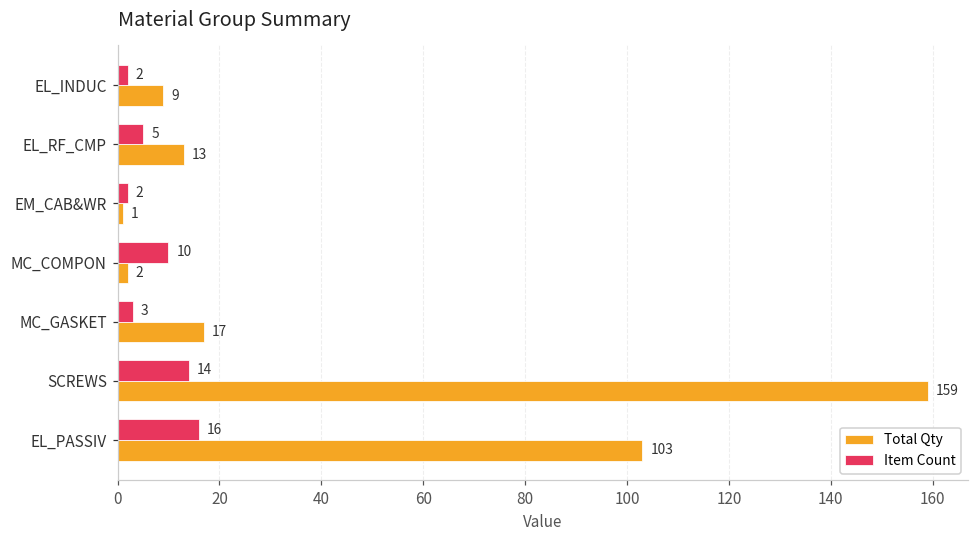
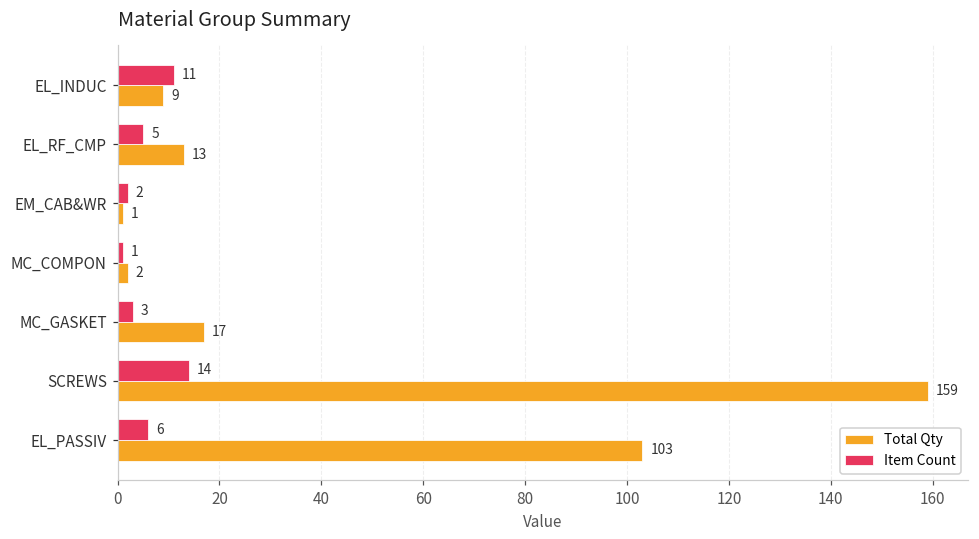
  {
    "Total Qty": {
      "EL_INDUC": 9,
      "EL_RF_CMP": 13,
      "EM_CAB&WR": 1,
      "MC_COMPON": 2,
      "MC_GASKET": 17,
      "SCREWS": 159,
      "EL_PASSIV": 103
    },
    "Item Count": {
-     "EL_INDUC": 2,
+     "EL_INDUC": 11,
      "EL_RF_CMP": 5,
      "EM_CAB&WR": 2,
-     "MC_COMPON": 10,
+     "MC_COMPON": 1,
      "MC_GASKET": 3,
      "SCREWS": 14,
-     "EL_PASSIV": 16
+     "EL_PASSIV": 6
    }
  }
